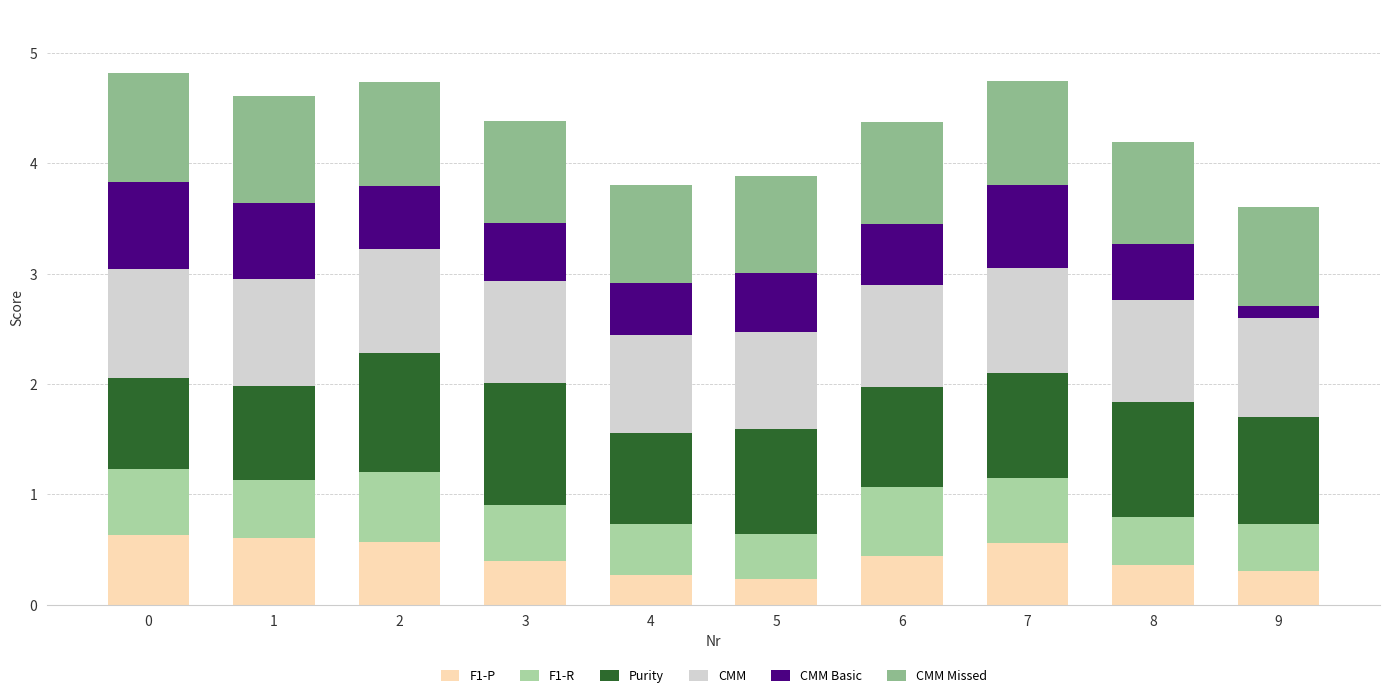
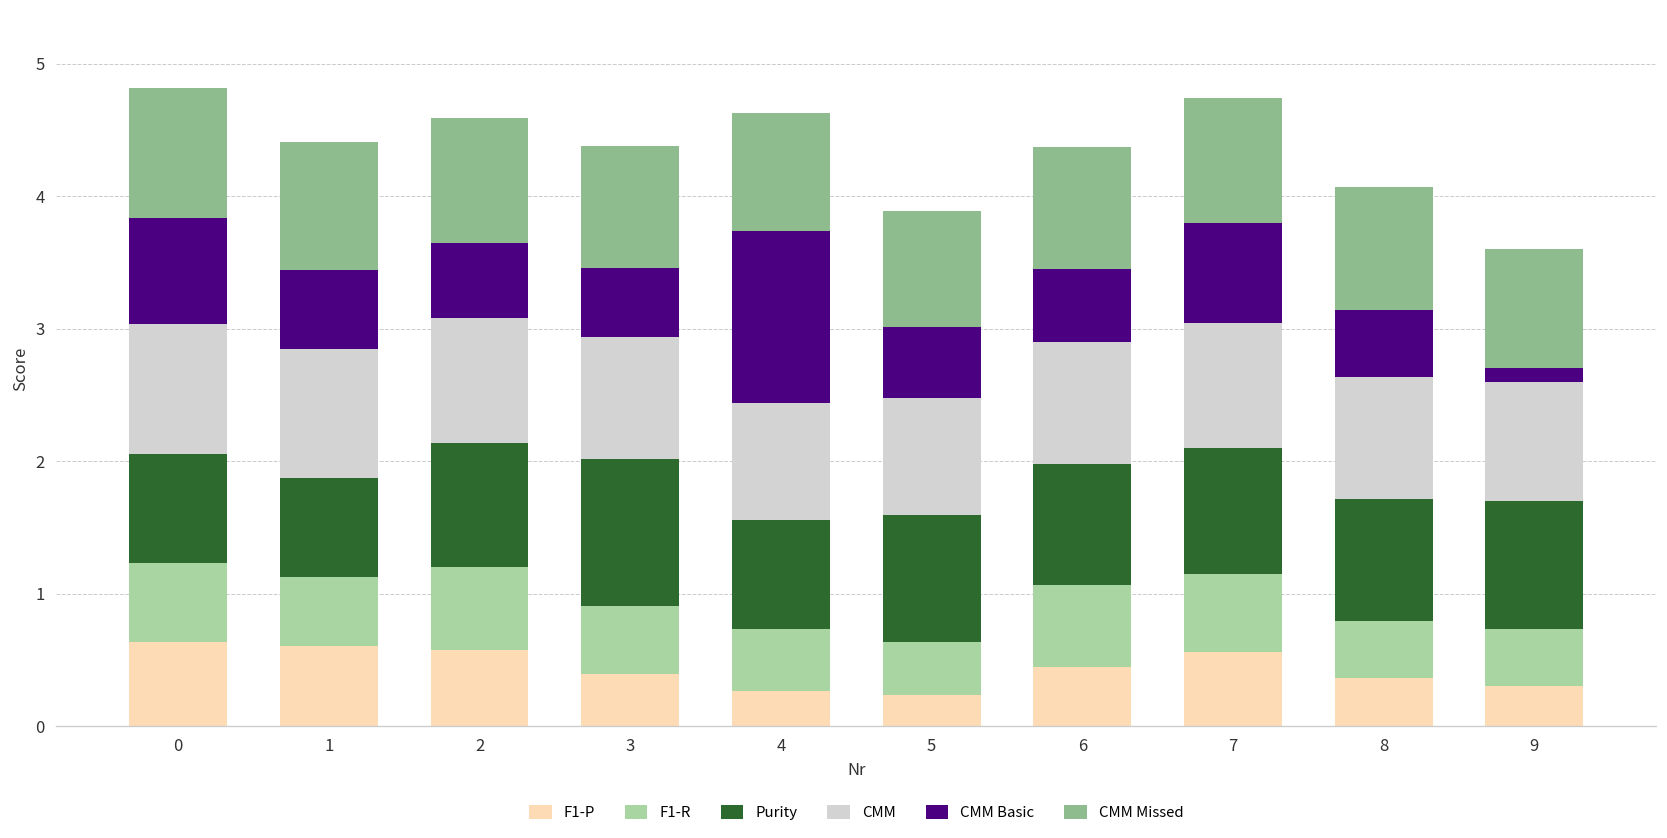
  {
    "Purity": {
      "0": 0.83,
-     "1": 0.85,
-     "2": 1.07,
+     "1": 0.75,
+     "2": 0.93,
      "3": 1.11,
      "4": 0.82,
      "5": 0.96,
      "6": 0.91,
      "7": 0.95,
-     "8": 1.04,
+     "8": 0.92,
      "9": 0.97
    },
    "CMM Basic": {
      "0": 0.79,
-     "1": 0.69,
+     "1": 0.60,
      "2": 0.56,
      "3": 0.52,
-     "4": 0.48,
+     "4": 1.30,
      "5": 0.53,
      "6": 0.55,
      "7": 0.75,
      "8": 0.50,
      "9": 0.11
    }
  }
